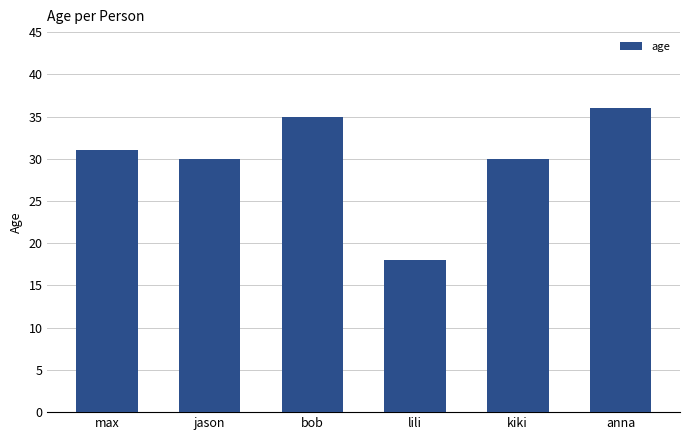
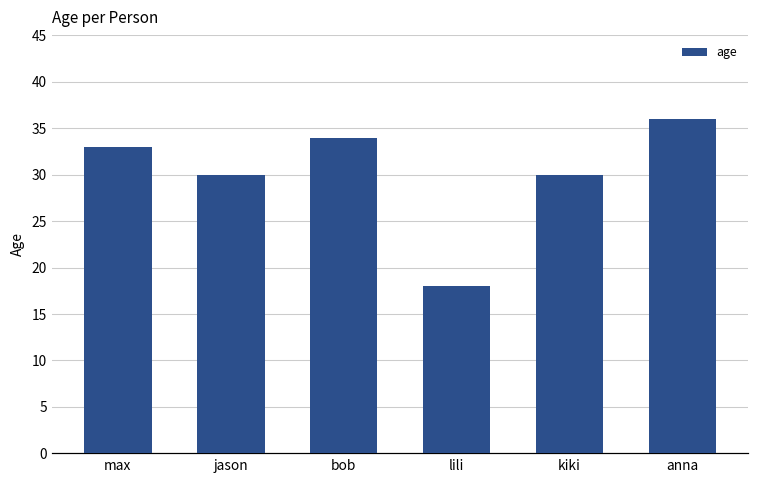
  {
-   "max": 31,
+   "max": 33,
    "jason": 30,
-   "bob": 35,
+   "bob": 34,
    "lili": 18,
    "kiki": 30,
    "anna": 36
  }
